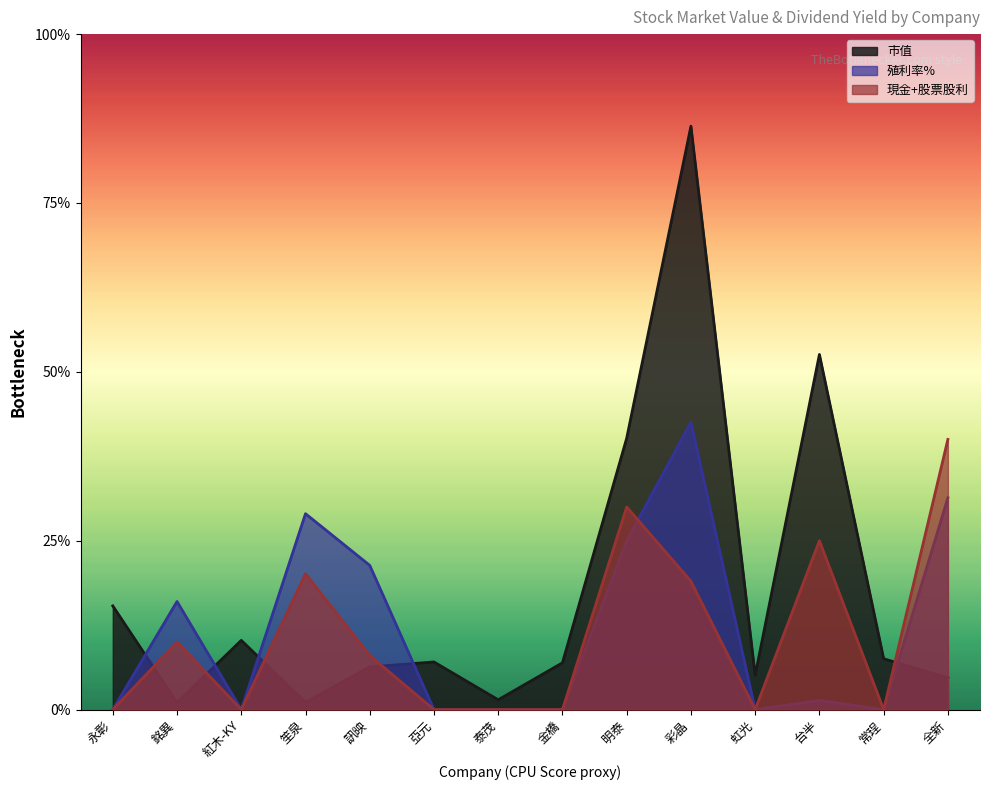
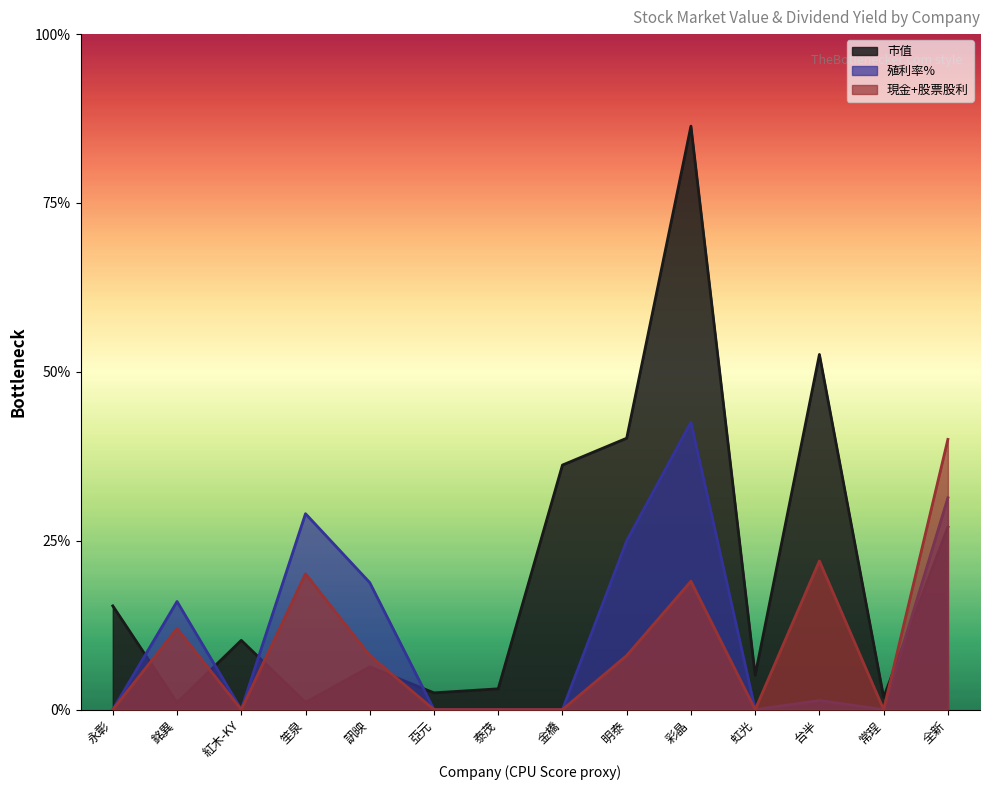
  {
    "市值": {
      "永彰": "15%",
      "銘異": "1%",
      "紅木-KY": "10%",
      "笙泉": "1%",
      "訊映": "6%",
-     "亞元": "7%",
-     "泰茂": "1%",
-     "金橋": "7%",
+     "亞元": "2%",
+     "泰茂": "3%",
+     "金橋": "36%",
      "明泰": "40%",
      "彩晶": "86%",
      "虹光": "5%",
      "台半": "53%",
-     "常珵": "8%",
-     "全新": "5%"
+     "常珵": "2%",
+     "全新": "27%"
    },
    "殖利率%": {
      "銘異": "16%",
      "笙泉": "29%",
-     "訊映": "21%",
+     "訊映": "19%",
      "明泰": "25%",
      "彩晶": "43%",
      "台半": "1%",
      "全新": "31%"
    },
    "現金+股票股利": {
-     "銘異": "10%",
+     "銘異": "12%",
      "笙泉": "20%",
      "訊映": "8%",
-     "明泰": "30%",
+     "明泰": "8%",
      "彩晶": "19%",
-     "台半": "25%",
+     "台半": "22%",
      "全新": "40%"
    }
  }
